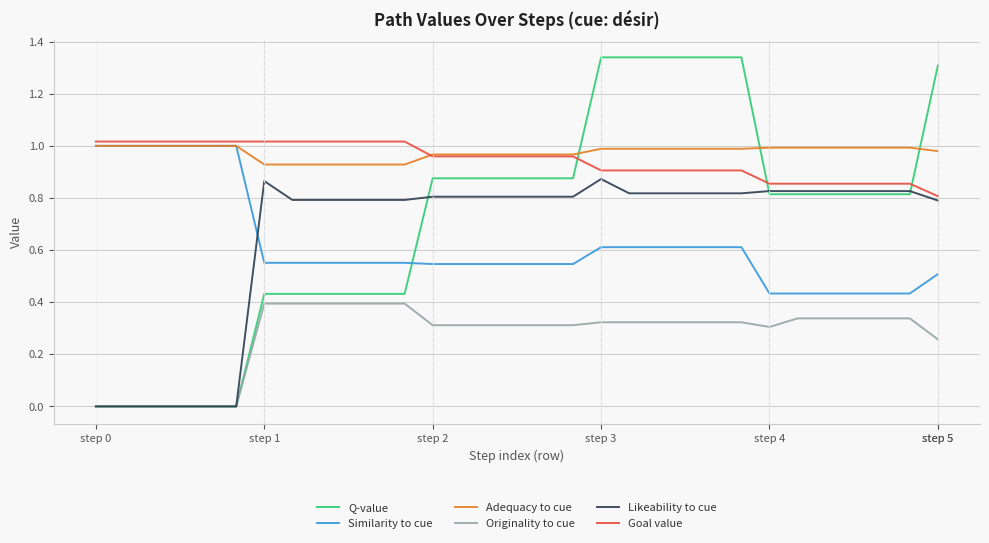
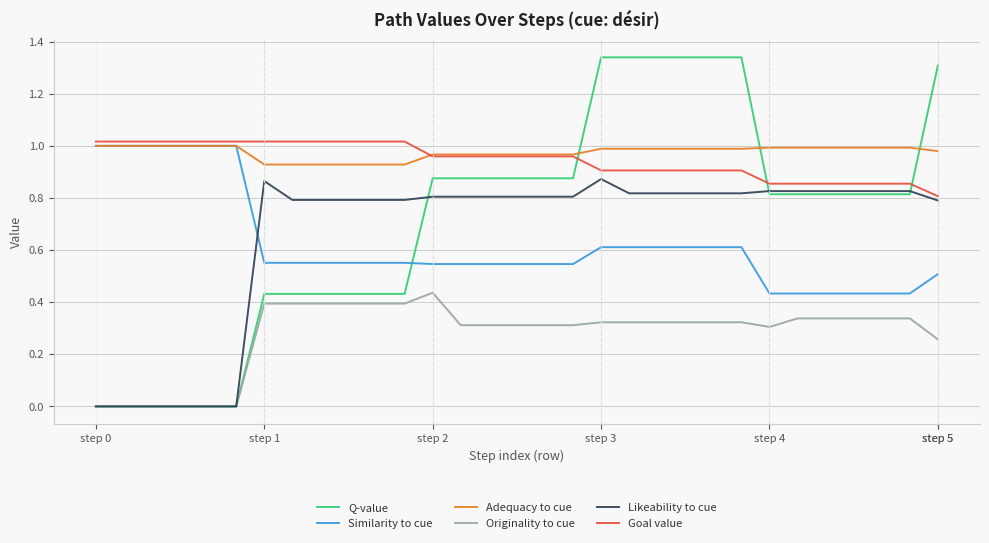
  {
    "Q-value": {
      "step 1": 0.43,
      "step 2": 0.88,
      "step 3": 1.34,
      "step 4": 0.81
    },
    "Similarity to cue": {
      "step 1": 0.55,
      "step 2": 0.55,
      "step 3": 0.61,
      "step 4": 0.43
    },
    "Originality to cue": {
      "step 1": 0.39,
-     "step 2": 0.31,
+     "step 2": 0.44,
      "step 3": 0.32,
      "step 4": 0.30
    },
    "Likeability to cue": {
      "step 1": 0.86,
      "step 2": 0.80,
      "step 3": 0.87,
      "step 4": 0.83
    }
  }
